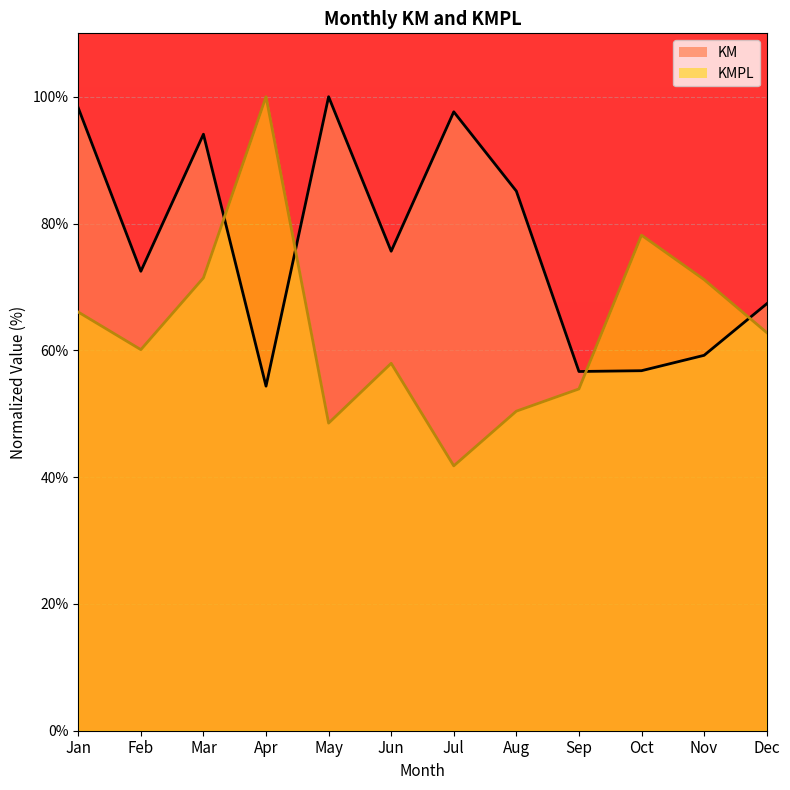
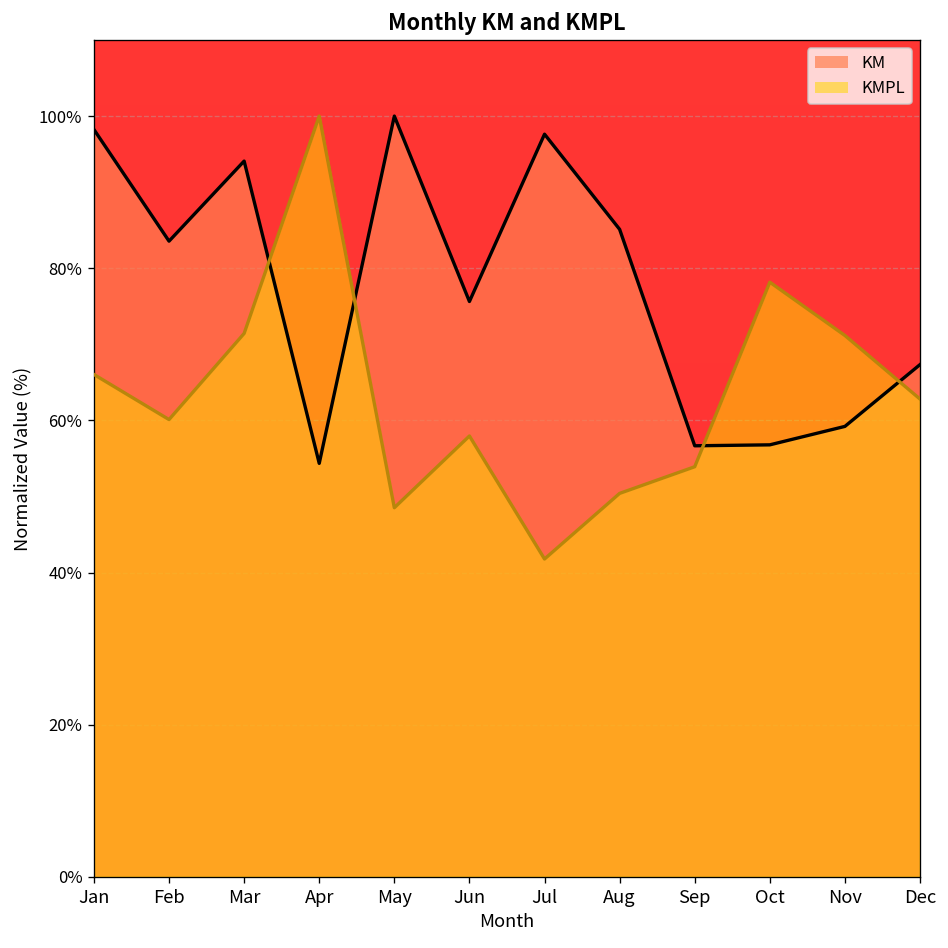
  {
    "KM": {
      "Jan": "98%",
-     "Feb": "72%",
+     "Feb": "84%",
      "Mar": "94%",
      "Apr": "54%",
      "May": "100%",
      "Jun": "76%",
      "Jul": "98%",
      "Aug": "85%",
      "Sep": "57%",
      "Oct": "57%",
      "Nov": "59%",
      "Dec": "67%"
    },
    "KMPL": {
      "Jan": "66%",
      "Feb": "60%",
      "Mar": "71%",
      "Apr": "100%",
      "May": "49%",
      "Jun": "58%",
      "Jul": "42%",
      "Aug": "50%",
      "Sep": "54%",
      "Oct": "78%",
      "Nov": "71%",
      "Dec": "63%"
    }
  }
